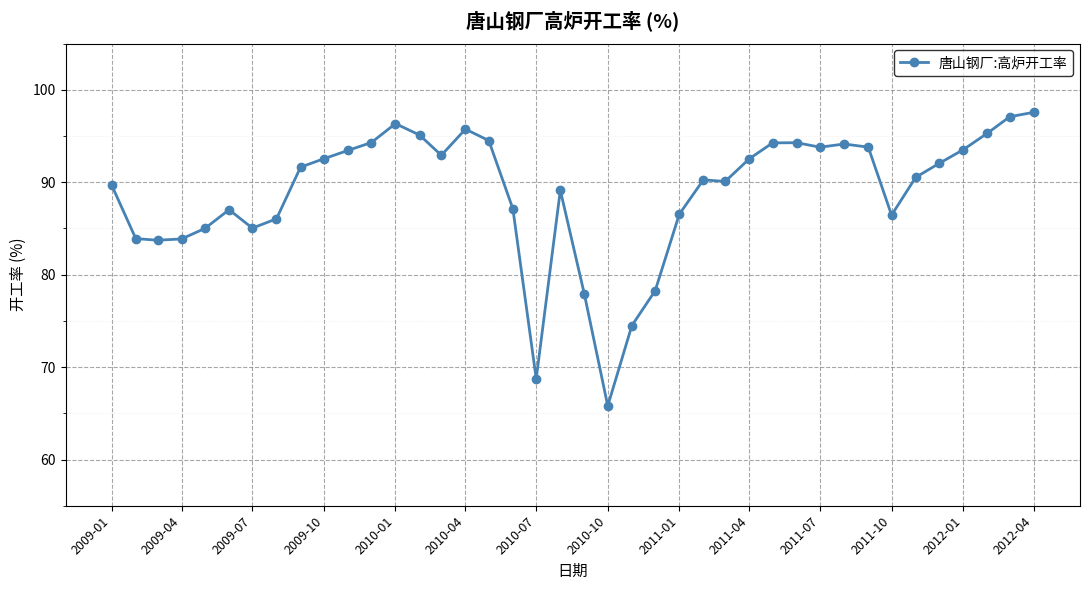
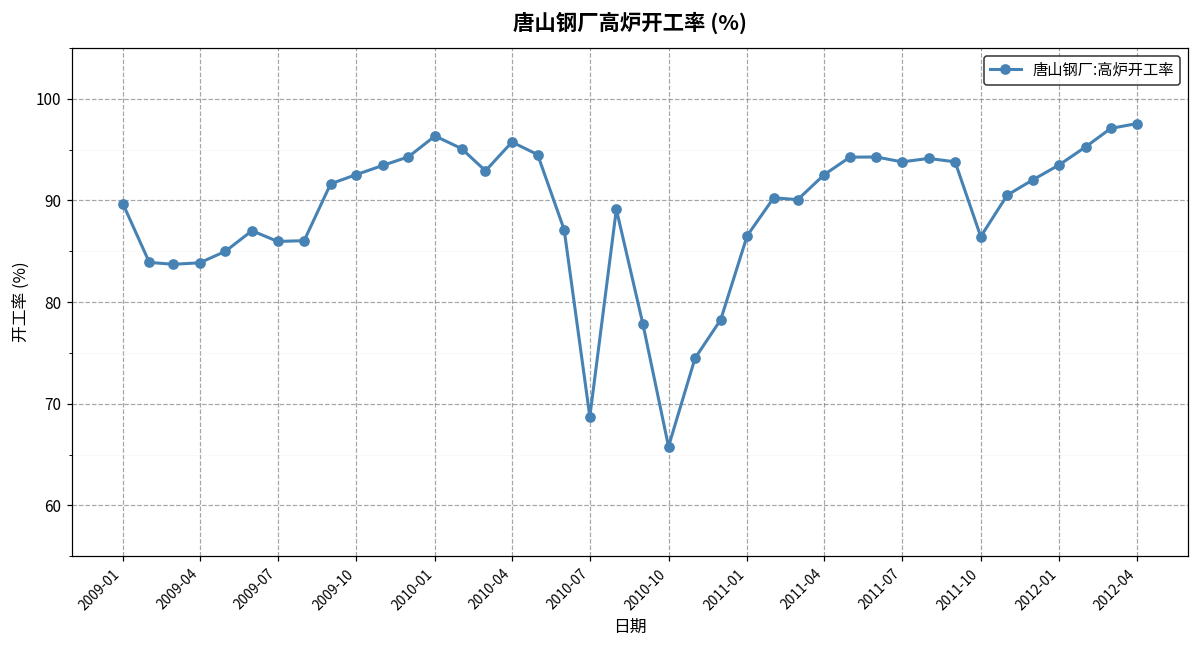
  {
    "2009-01": 90,
    "2009-04": 84,
-   "2009-07": 85,
+   "2009-07": 86,
    "2009-10": 93,
    "2010-01": 96,
    "2010-04": 96,
    "2010-07": 69,
    "2010-10": 66,
    "2011-01": 87,
    "2011-04": 93,
    "2011-07": 94,
    "2011-10": 86,
    "2012-01": 94,
    "2012-04": 98
  }
